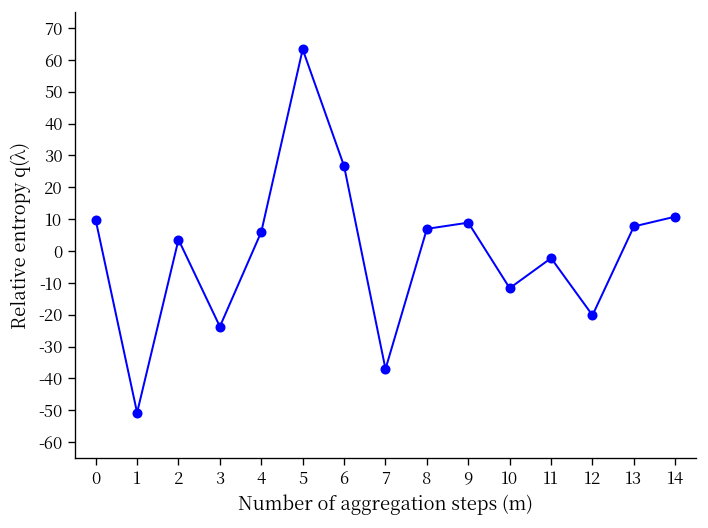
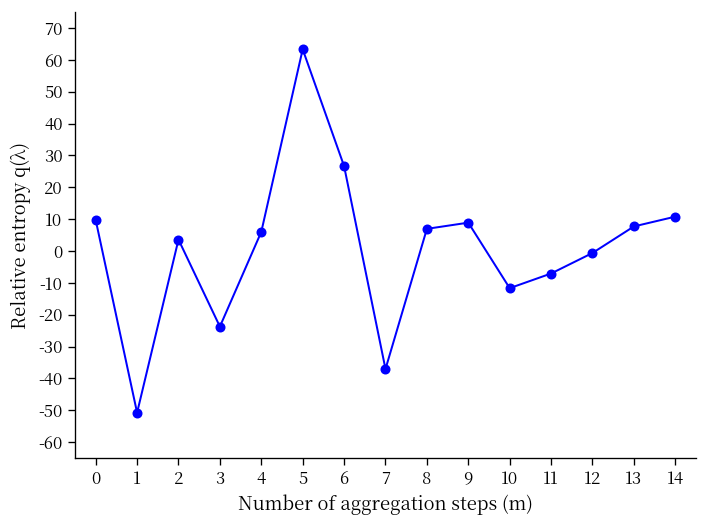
  {
    "0": 10,
    "1": -51,
    "2": 4,
    "3": -24,
    "4": 6,
    "5": 63,
    "6": 27,
    "7": -37,
    "8": 7,
    "9": 9,
    "10": -12,
-   "11": -2,
-   "12": -20,
+   "11": -7,
+   "12": -1,
    "13": 8,
    "14": 11
  }
